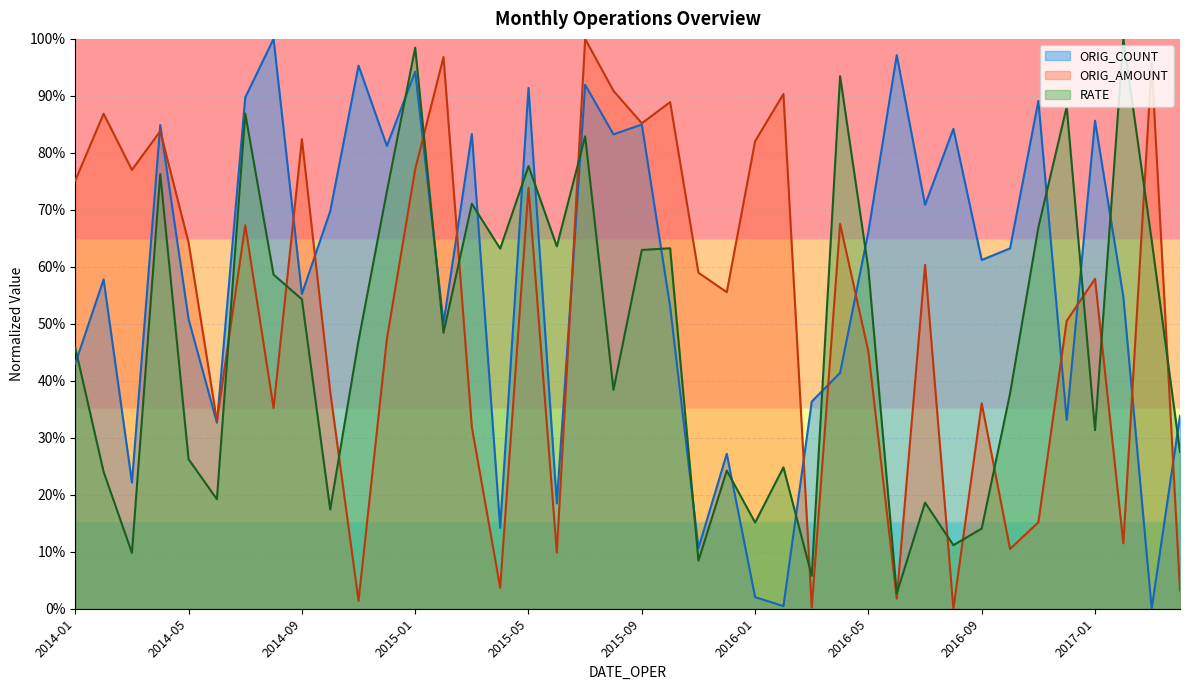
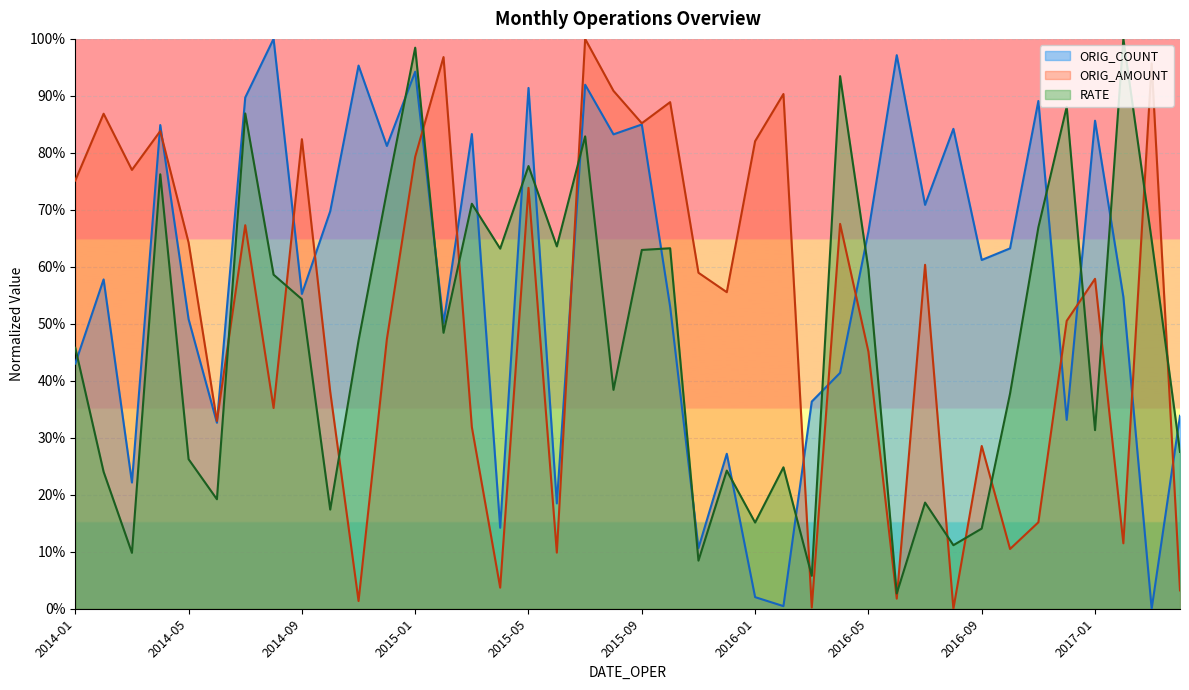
  {
    "ORIG_COUNT": {
      "2014-01": "43%",
      "2014-05": "51%",
      "2014-09": "55%",
      "2015-01": "94%",
      "2015-05": "91%",
      "2016-01": "2%",
      "2016-05": "66%",
      "2016-09": "61%",
      "2017-01": "86%"
    },
    "ORIG_AMOUNT": {
      "2014-01": "75%",
      "2014-05": "64%",
      "2014-09": "82%",
-     "2015-01": "77%",
+     "2015-01": "79%",
      "2015-05": "74%",
      "2016-01": "82%",
      "2016-05": "45%",
-     "2016-09": "36%",
+     "2016-09": "29%",
      "2017-01": "58%"
    },
    "RATE": {
      "2014-01": "46%",
      "2014-05": "26%",
      "2014-09": "54%",
      "2015-01": "98%",
      "2015-05": "78%",
      "2015-09": "63%",
      "2016-01": "15%",
      "2016-05": "60%",
      "2016-09": "14%",
      "2017-01": "31%"
    }
  }
